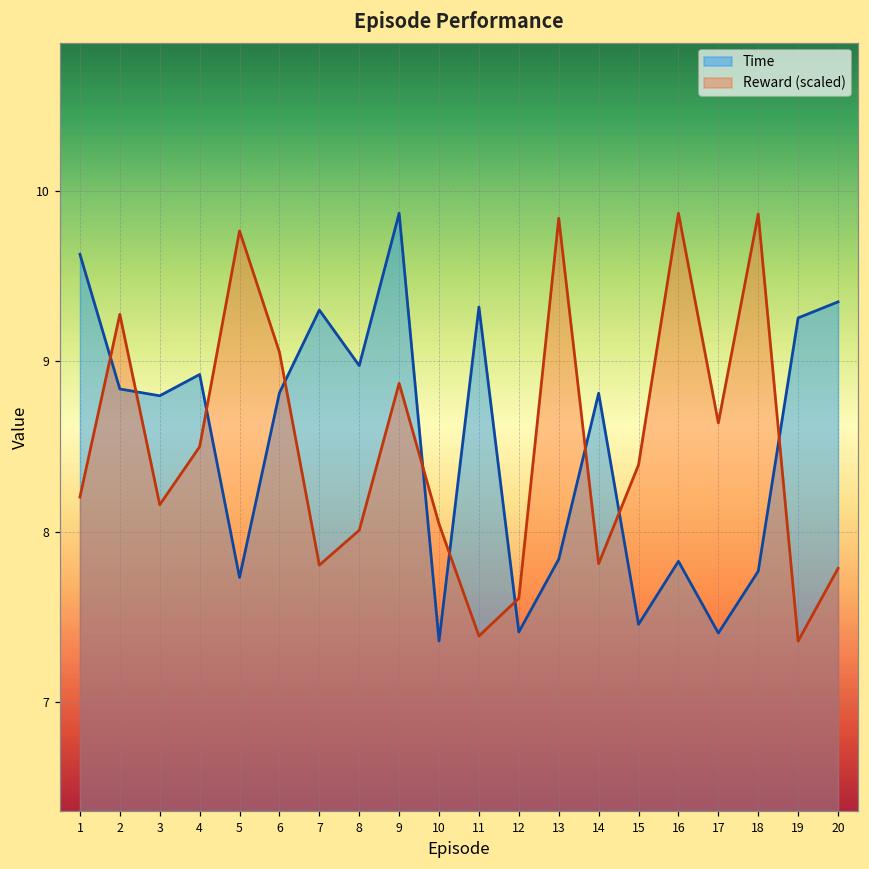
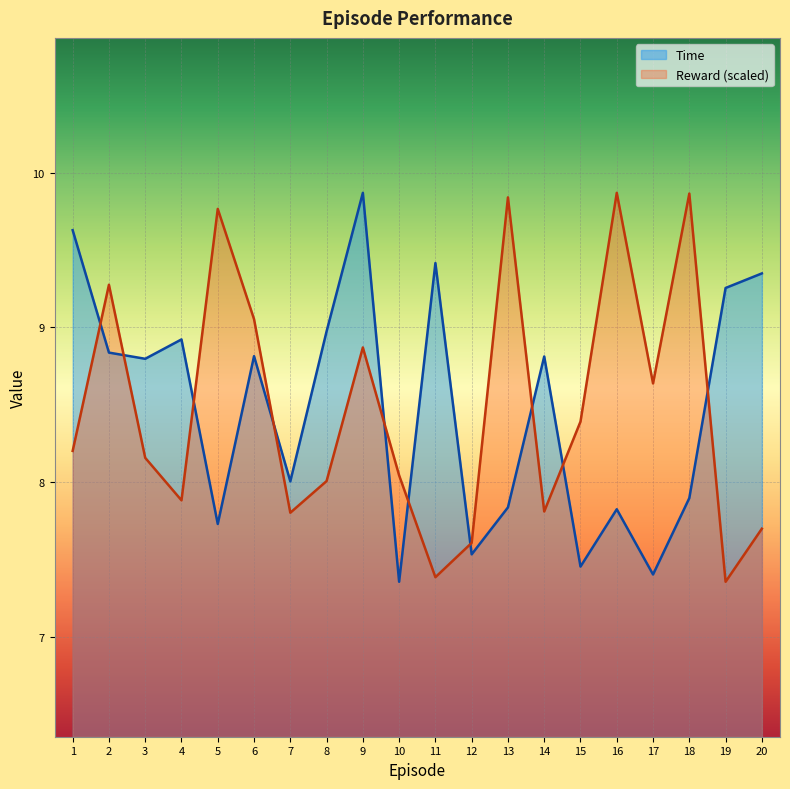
  {
    "Time": {
      "1": 9.63,
      "2": 8.84,
      "3": 8.80,
      "4": 8.92,
      "5": 7.73,
      "6": 8.82,
-     "7": 9.30,
+     "7": 8.01,
      "8": 8.98,
      "9": 9.87,
      "10": 7.36,
-     "11": 9.32,
-     "12": 7.41,
+     "11": 9.42,
+     "12": 7.54,
      "13": 7.84,
      "14": 8.81,
      "15": 7.46,
      "16": 7.83,
      "17": 7.41,
-     "18": 7.77,
+     "18": 7.90,
      "19": 9.26,
      "20": 9.35
    },
    "Reward (scaled)": {
      "1": 8.20,
      "2": 9.28,
      "3": 8.16,
-     "4": 8.50,
+     "4": 7.88,
      "5": 9.77,
      "6": 9.05,
      "7": 7.80,
      "8": 8.01,
      "9": 8.87,
      "10": 8.05,
      "11": 7.39,
      "12": 7.61,
      "13": 9.84,
      "14": 7.81,
      "15": 8.39,
      "16": 9.87,
      "17": 8.64,
      "18": 9.86,
      "19": 7.36,
-     "20": 7.79
+     "20": 7.70
    }
  }
